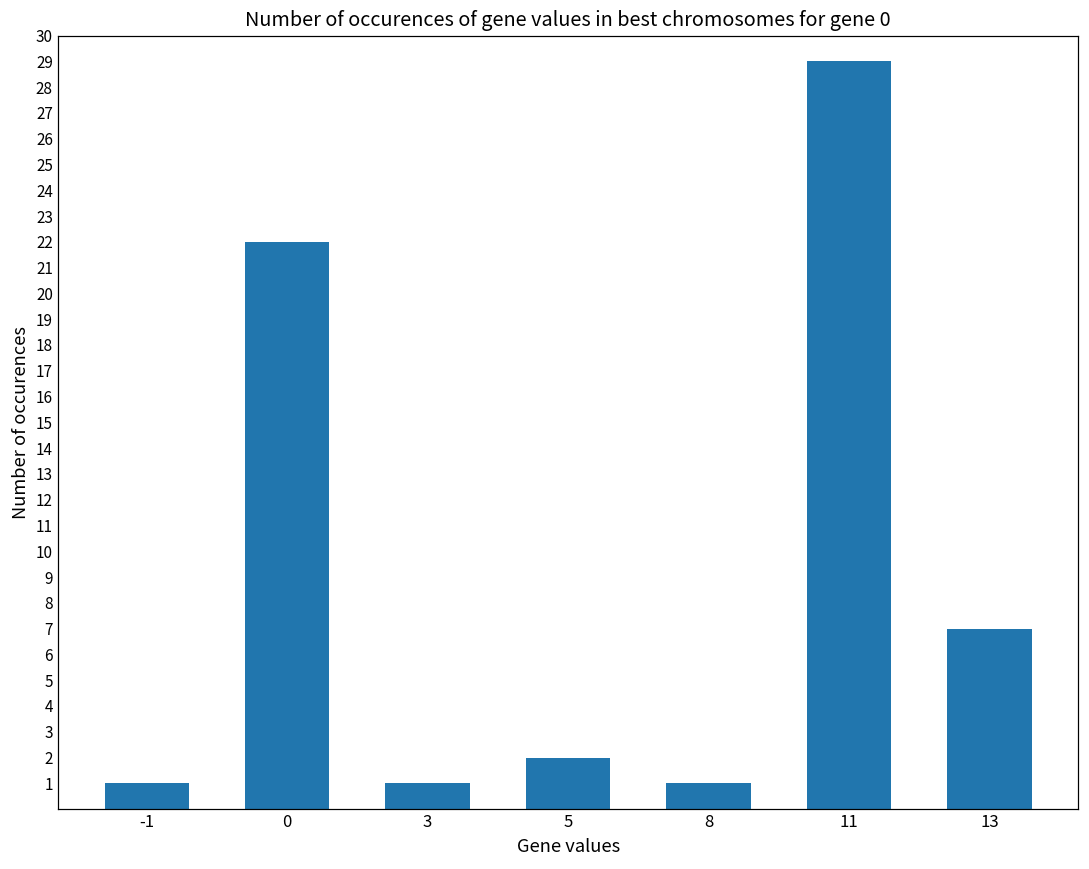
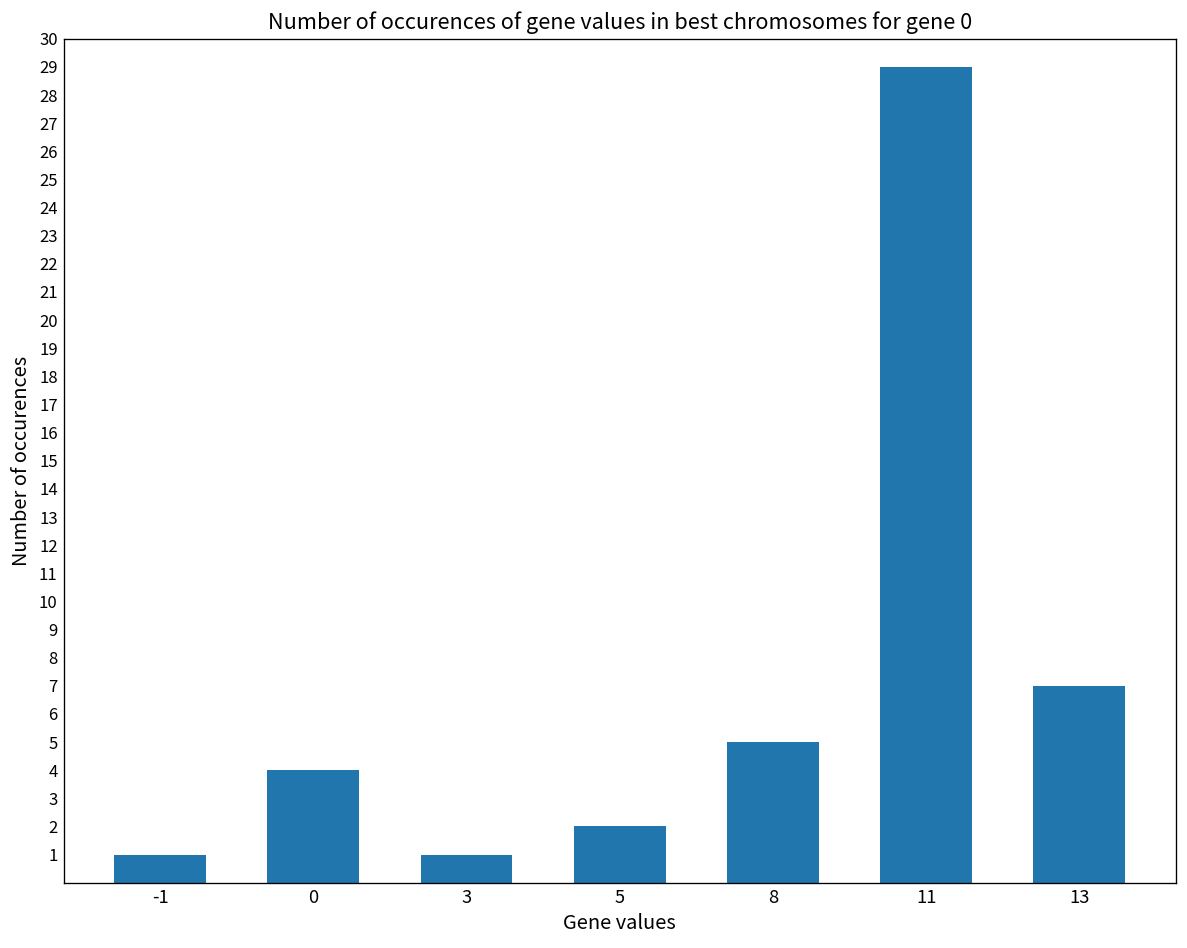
  {
    "-1": 1,
-   "0": 22,
+   "0": 4,
    "3": 1,
    "5": 2,
-   "8": 1,
+   "8": 5,
    "11": 29,
    "13": 7
  }
